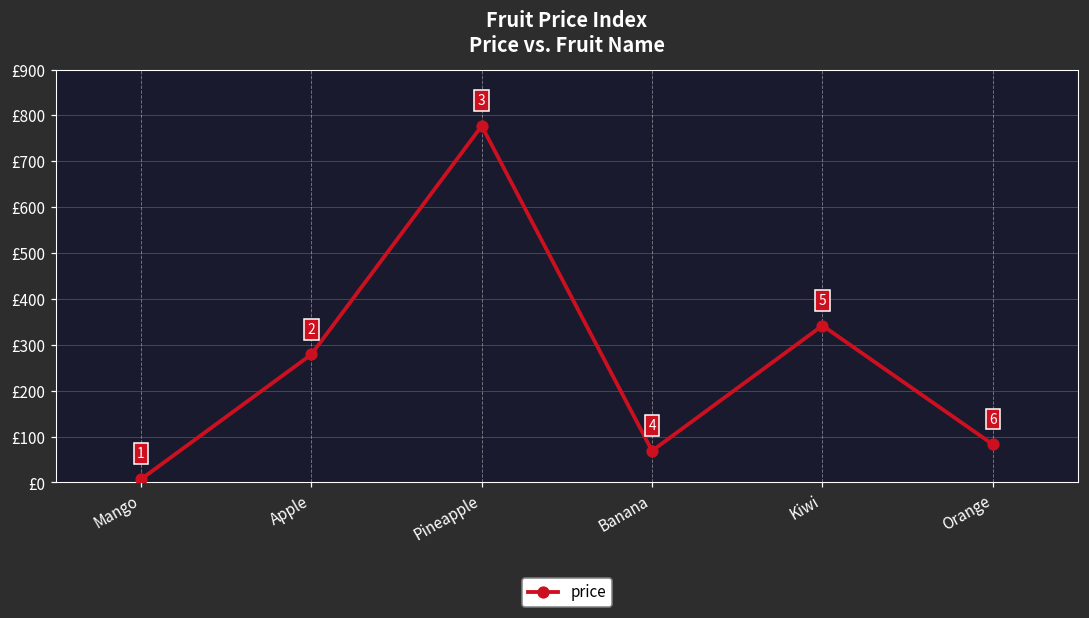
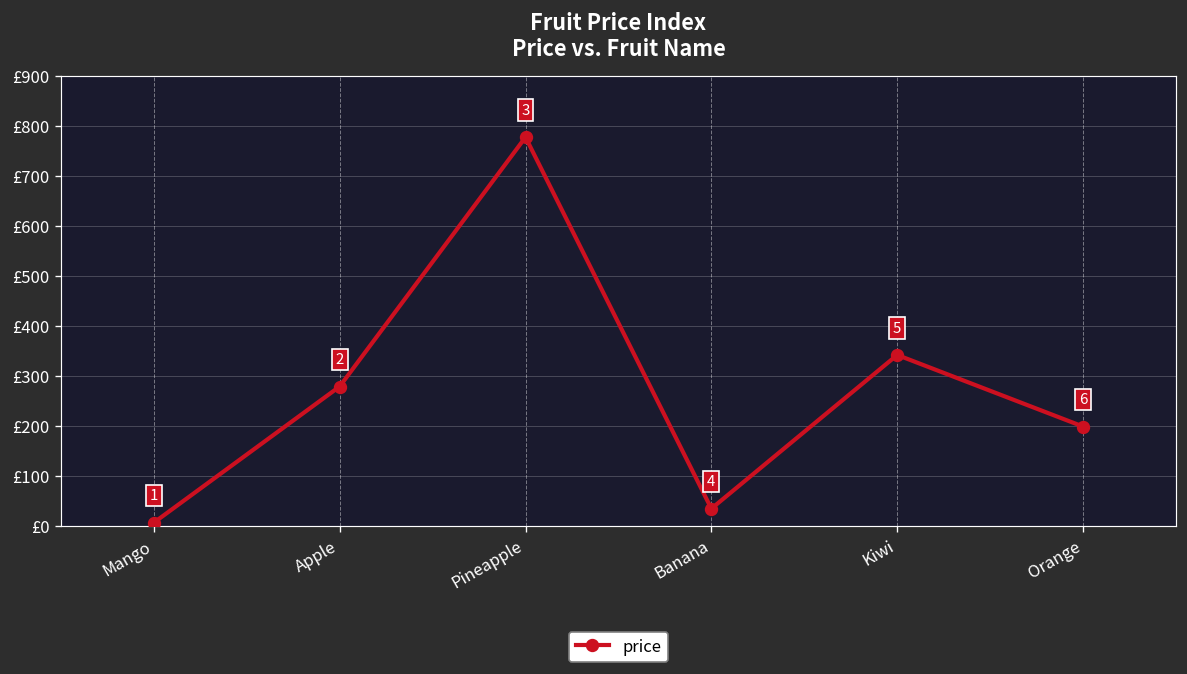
  {
-   "Banana": "£70",
-   "Orange": "£80"
+   "Banana": "£40",
+   "Orange": "£200"
  }
